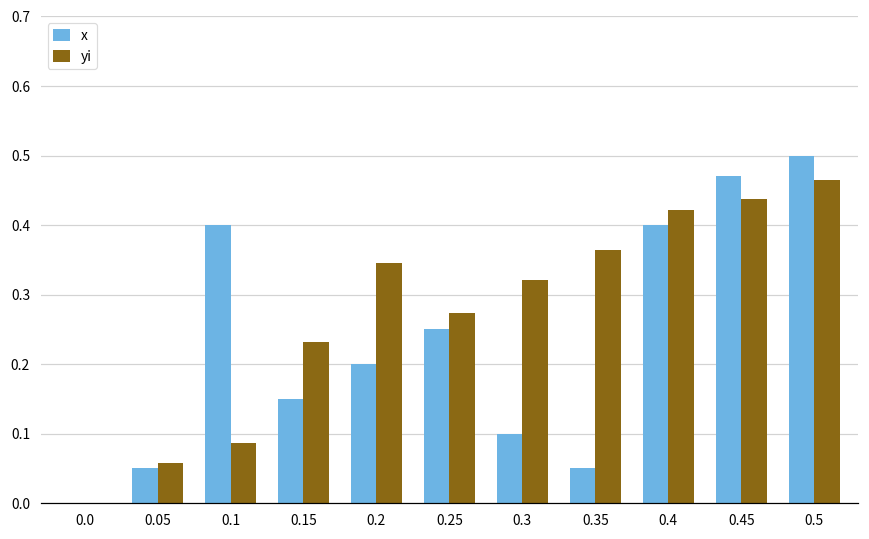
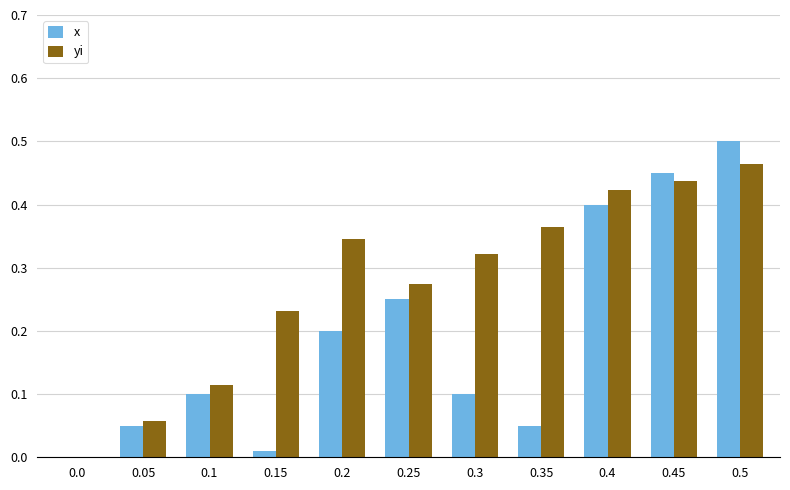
  {
    "x": {
      "0.0": 0.00,
      "0.05": 0.05,
-     "0.1": 0.4,
-     "0.15": 0.15,
+     "0.1": 0.1,
+     "0.15": 0.01,
      "0.2": 0.20,
      "0.25": 0.25,
      "0.3": 0.10,
      "0.35": 0.05,
      "0.4": 0.40,
-     "0.45": 0.47,
+     "0.45": 0.45,
      "0.5": 0.50
    },
    "yi": {
      "0.0": 0.00,
      "0.05": 0.06,
-     "0.1": 0.09,
+     "0.1": 0.11,
      "0.15": 0.23,
      "0.2": 0.34,
      "0.25": 0.27,
      "0.3": 0.32,
      "0.35": 0.36,
      "0.4": 0.42,
      "0.45": 0.44,
      "0.5": 0.46
    }
  }
